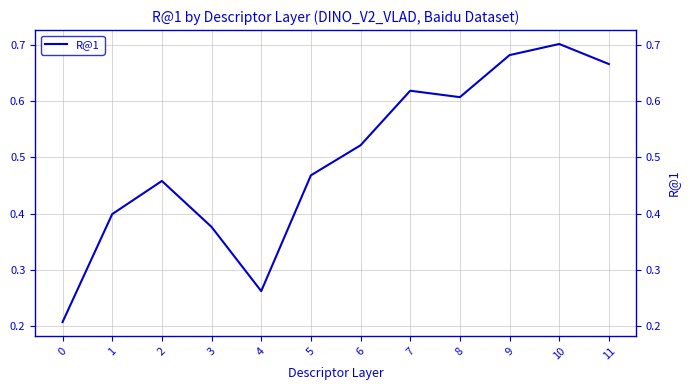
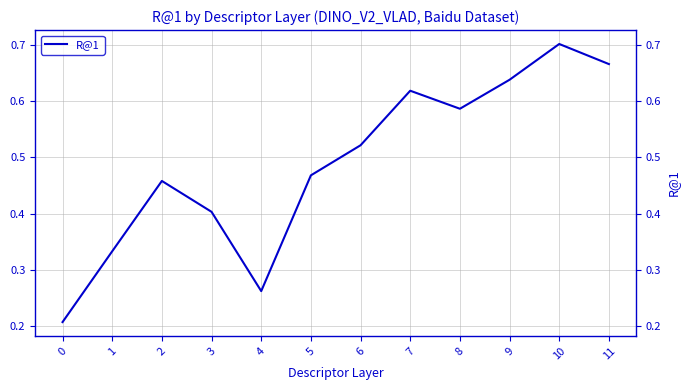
  {
    "0": 0.21,
-   "1": 0.40,
+   "1": 0.33,
    "2": 0.46,
-   "3": 0.38,
+   "3": 0.40,
    "4": 0.26,
    "5": 0.47,
    "6": 0.52,
    "7": 0.62,
-   "8": 0.61,
-   "9": 0.68,
+   "8": 0.59,
+   "9": 0.64,
    "10": 0.70,
    "11": 0.67
  }
